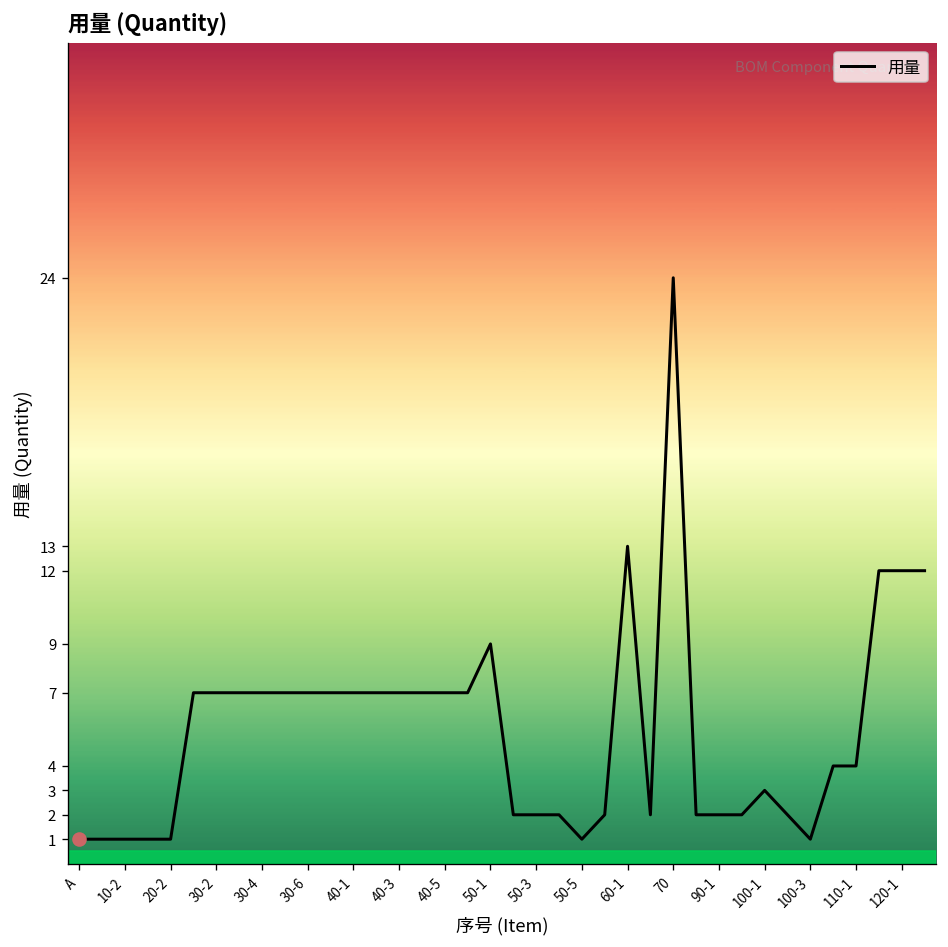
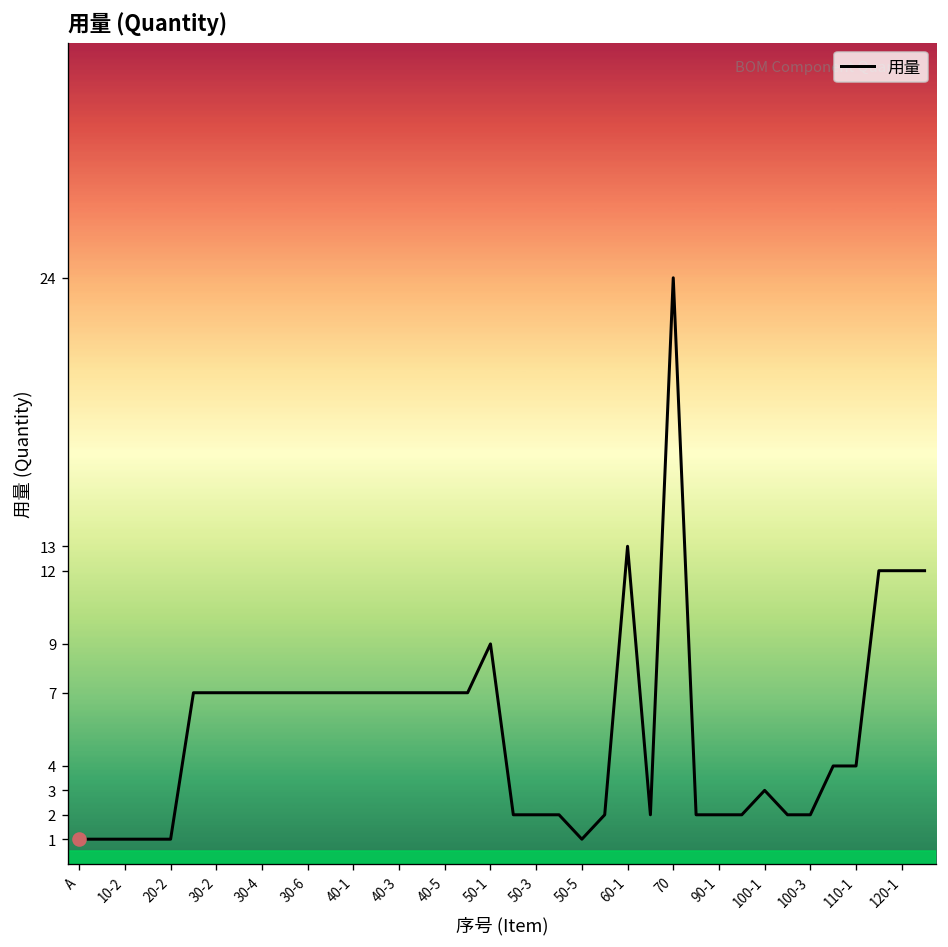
  {
    "用量": {
      "10-2": 1,
      "20-2": 1,
      "30-2": 7,
      "30-4": 7,
      "30-6": 7,
      "40-1": 7,
      "40-3": 7,
      "40-5": 7,
      "50-1": 9,
      "50-3": 2,
      "50-5": 1,
      "60-1": 13,
      "70": 24,
      "90-1": 2,
      "100-1": 3,
-     "100-3": 1,
+     "100-3": 2,
      "110-1": 4,
      "120-1": 12
    }
  }
